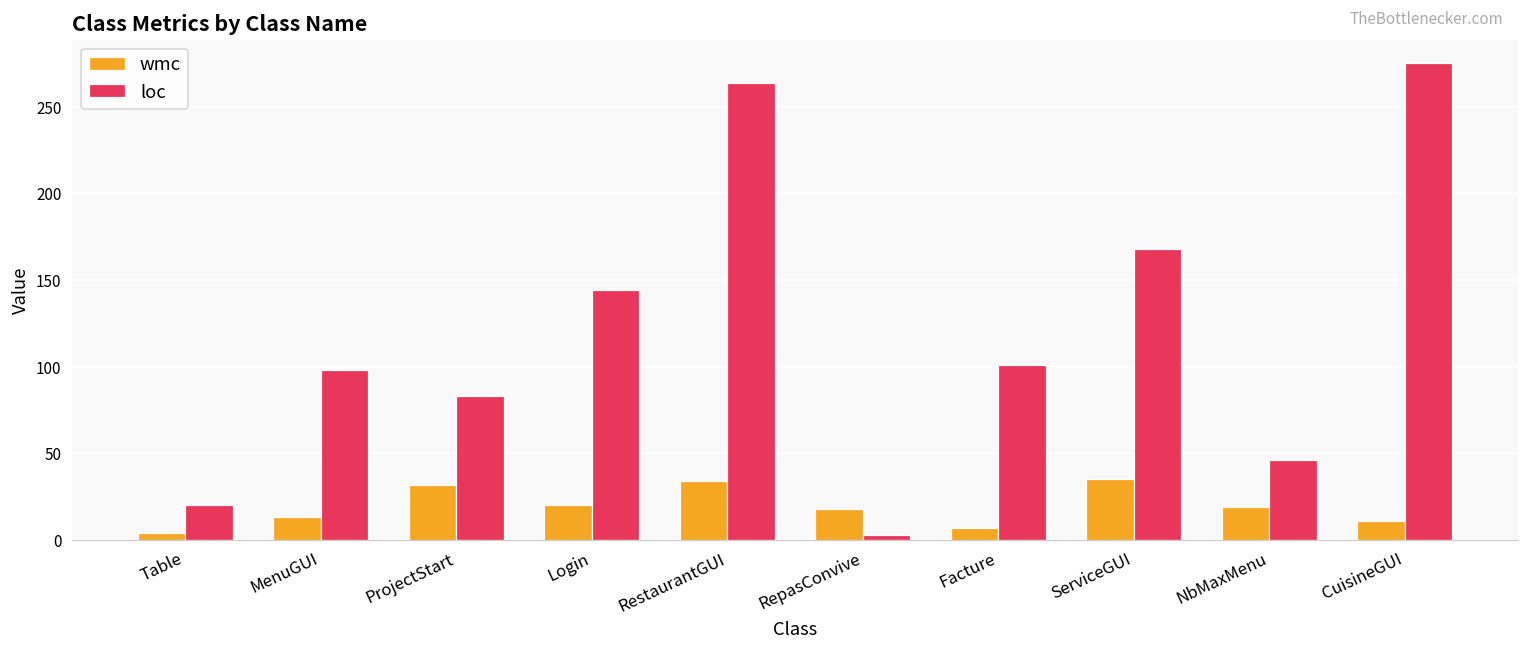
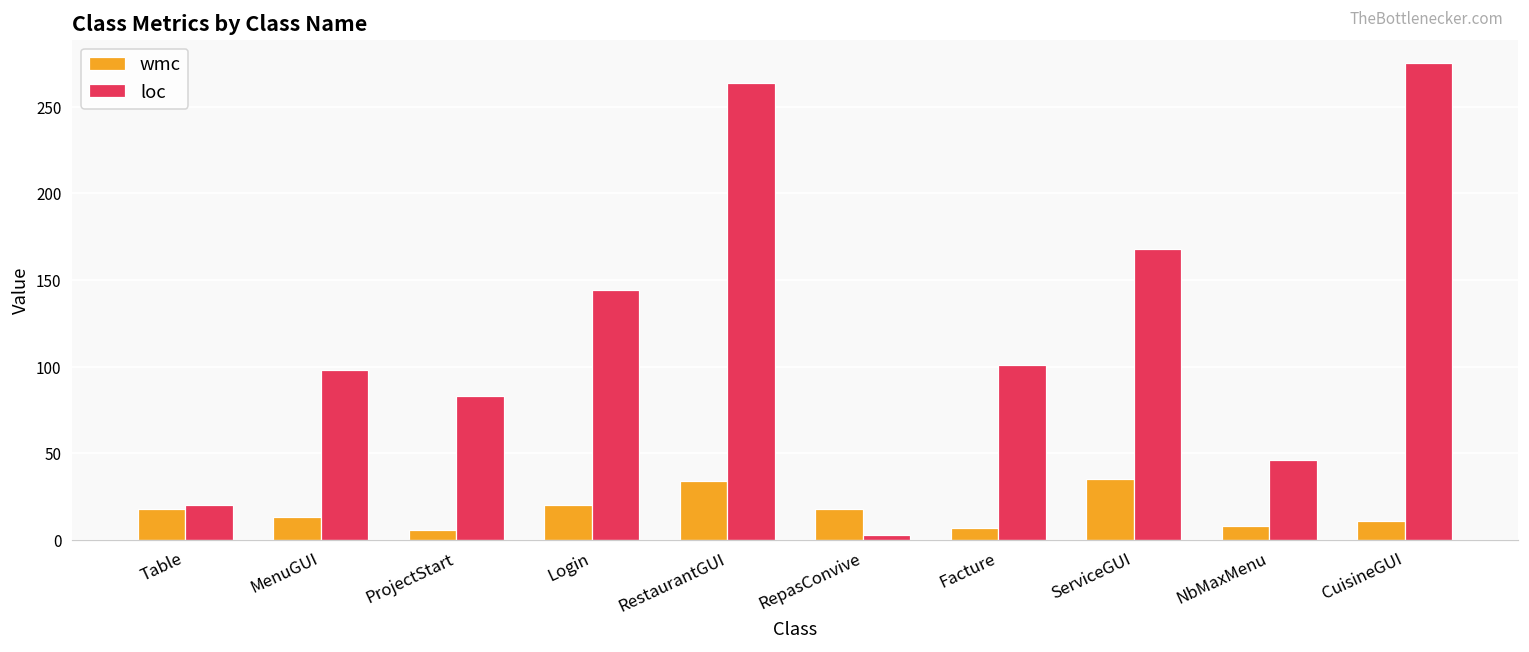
  {
    "wmc": {
-     "Table": 4,
+     "Table": 18,
      "MenuGUI": 13,
-     "ProjectStart": 32,
+     "ProjectStart": 6,
      "Login": 20,
      "RestaurantGUI": 34,
      "RepasConvive": 18,
      "Facture": 7,
      "ServiceGUI": 35,
-     "NbMaxMenu": 19,
+     "NbMaxMenu": 8,
      "CuisineGUI": 11
    },
    "loc": {
      "Table": 20,
      "MenuGUI": 98,
      "ProjectStart": 83,
      "Login": 144,
      "RestaurantGUI": 264,
      "RepasConvive": 3,
      "Facture": 101,
      "ServiceGUI": 168,
      "NbMaxMenu": 46,
      "CuisineGUI": 275
    }
  }
